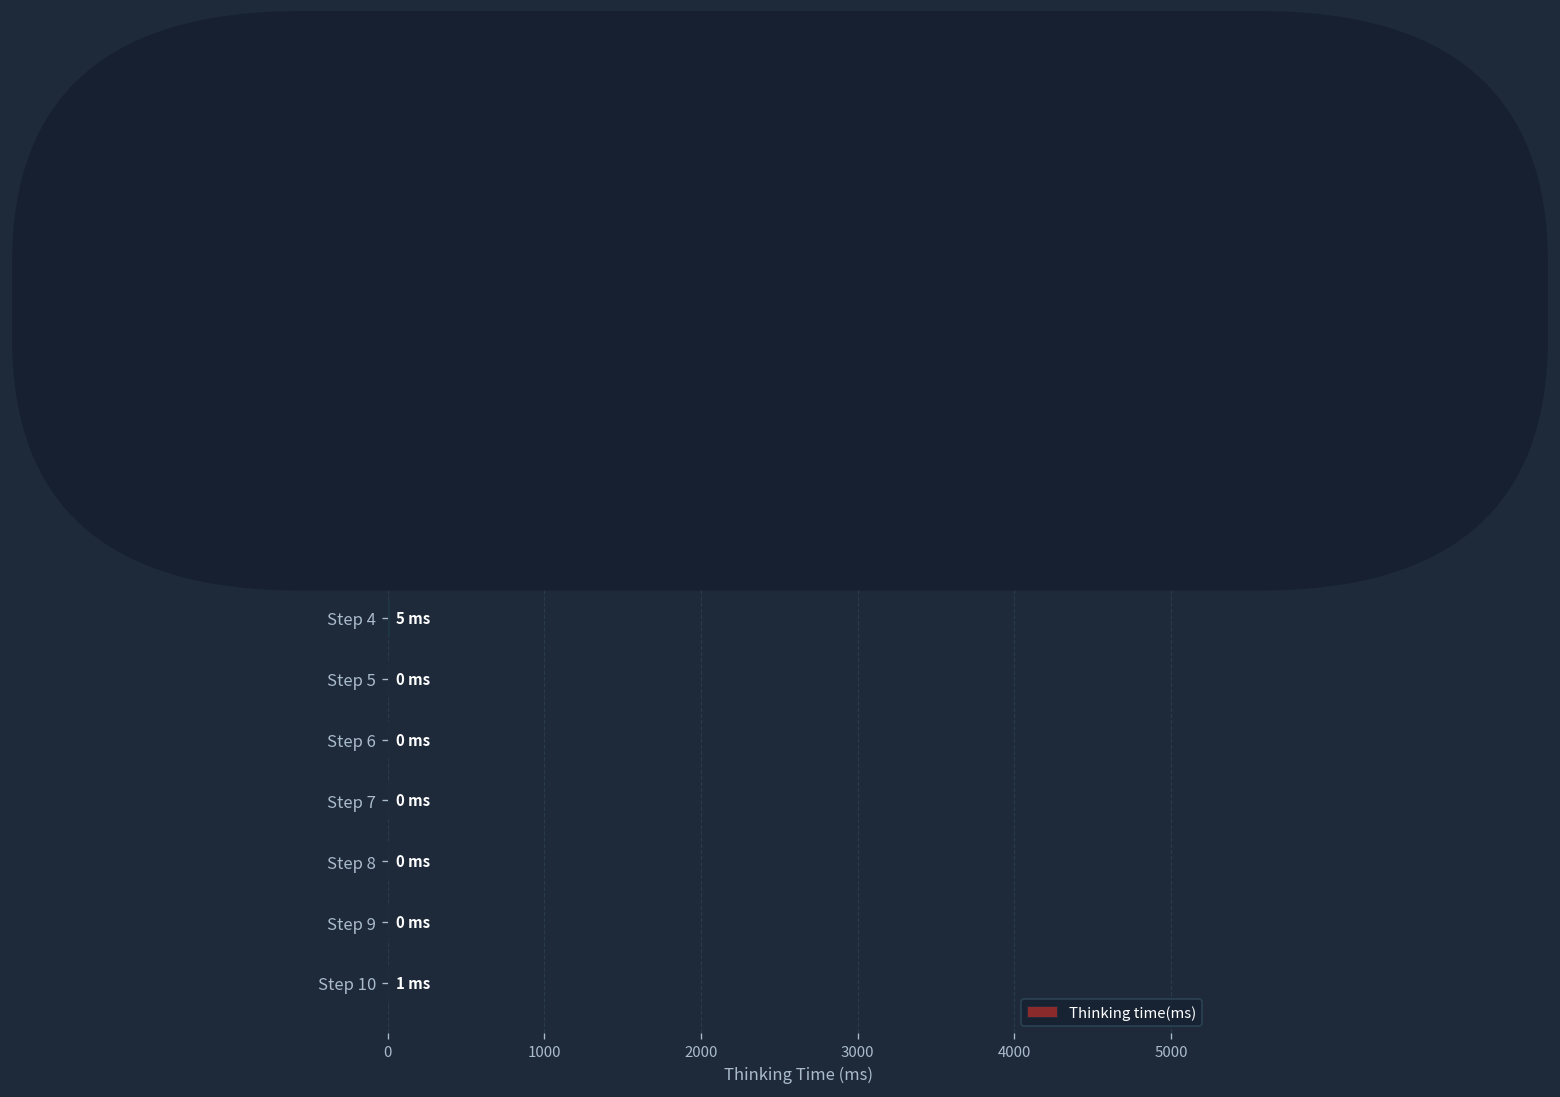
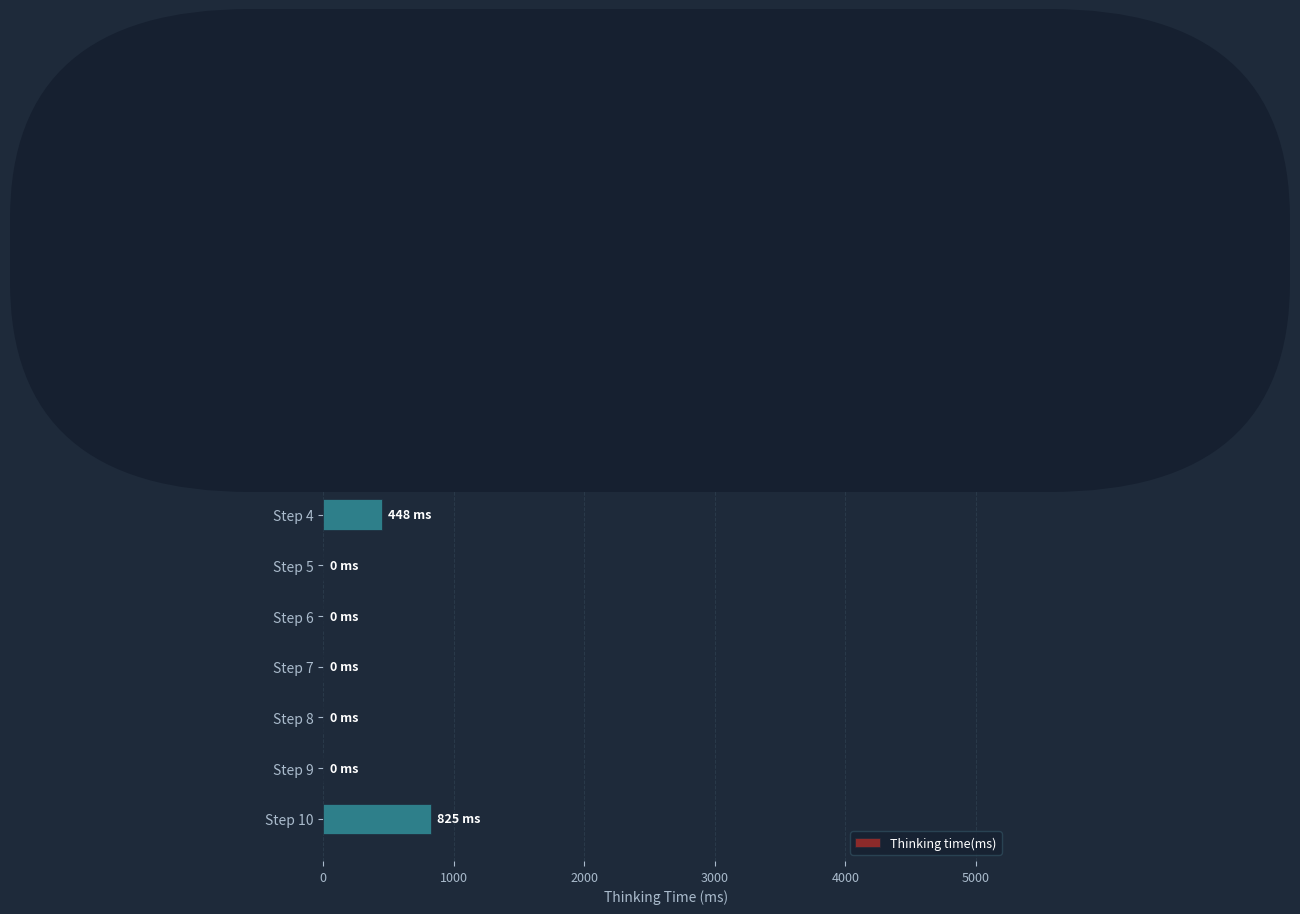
  {
-   "Step 4": 5,
+   "Step 4": 448,
    "Step 5": 0,
    "Step 6": 0,
    "Step 7": 0,
    "Step 8": 0,
    "Step 9": 0,
-   "Step 10": 1
+   "Step 10": 825
  }
